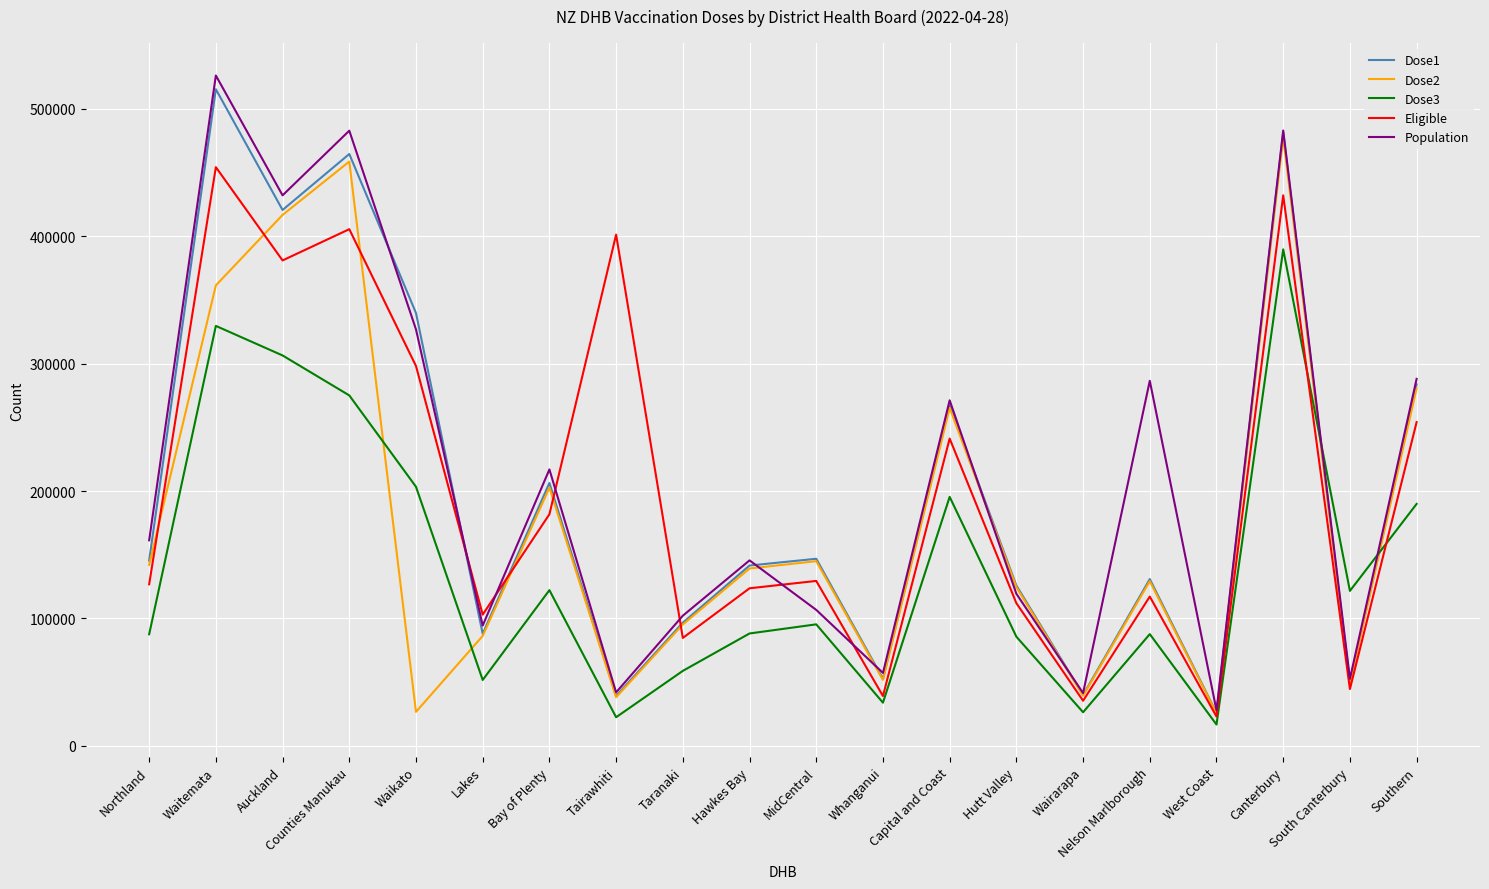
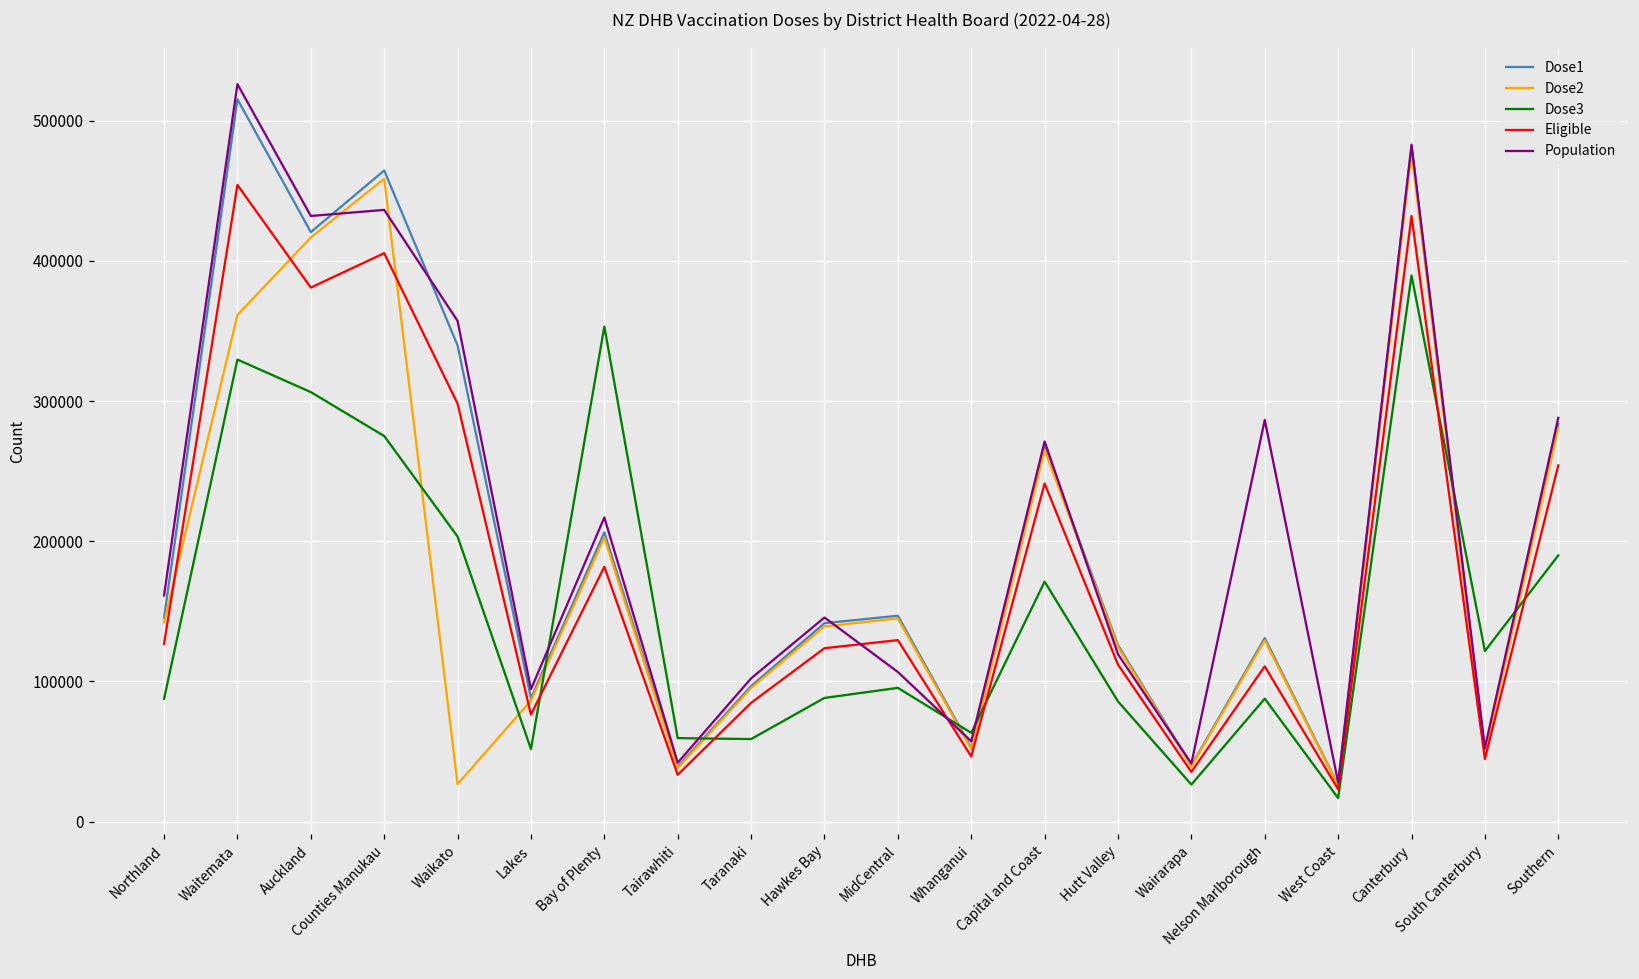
  {
    "Dose1": {
      "Northland": 145000,
      "Waitemata": 515000,
      "Auckland": 421000,
      "Counties Manukau": 464000,
      "Waikato": 340000,
      "Bay of Plenty": 206000,
      "Hawkes Bay": 142000,
      "Southern": 284000
    },
    "Dose2": {
      "Northland": 142000,
      "Waitemata": 361000,
      "Auckland": 417000,
      "Counties Manukau": 459000,
      "Waikato": 27000,
      "Bay of Plenty": 203000,
      "Hawkes Bay": 139000,
      "Canterbury": 477000,
      "Southern": 281000
    },
    "Dose3": {
      "Northland": 88000,
      "Waitemata": 330000,
      "Auckland": 306000,
      "Counties Manukau": 275000,
      "Waikato": 203000,
      "Lakes": 52000,
-     "Bay of Plenty": 122000,
-     "Tairawhiti": 22000,
+     "Bay of Plenty": 353000,
+     "Tairawhiti": 60000,
      "Taranaki": 59000,
      "Hawkes Bay": 88000,
      "MidCentral": 95000,
-     "Whanganui": 34000,
-     "Capital and Coast": 195000,
+     "Whanganui": 63000,
+     "Capital and Coast": 171000,
      "Hutt Valley": 86000,
      "Wairarapa": 26000,
      "Nelson Marlborough": 88000,
      "West Coast": 17000,
      "Canterbury": 390000,
      "South Canterbury": 122000,
      "Southern": 190000
    },
    "Eligible": {
      "Northland": 127000,
      "Waitemata": 454000,
      "Auckland": 381000,
      "Counties Manukau": 405000,
      "Waikato": 298000,
-     "Lakes": 103000,
+     "Lakes": 76000,
      "Bay of Plenty": 182000,
-     "Tairawhiti": 401000,
+     "Tairawhiti": 33000,
      "Taranaki": 85000,
      "Hawkes Bay": 124000,
      "MidCentral": 129000,
-     "Whanganui": 39000,
+     "Whanganui": 46000,
      "Capital and Coast": 241000,
      "Hutt Valley": 112000,
      "Wairarapa": 35000,
-     "Nelson Marlborough": 117000,
+     "Nelson Marlborough": 111000,
      "West Coast": 23000,
      "Canterbury": 432000,
      "South Canterbury": 45000,
      "Southern": 254000
    },
    "Population": {
      "Northland": 161000,
      "Waitemata": 526000,
      "Auckland": 432000,
-     "Counties Manukau": 483000,
-     "Waikato": 327000,
+     "Counties Manukau": 436000,
+     "Waikato": 357000,
      "Lakes": 94000,
      "Bay of Plenty": 217000,
      "Tairawhiti": 42000,
      "Taranaki": 102000,
      "Hawkes Bay": 146000,
      "MidCentral": 107000,
      "Whanganui": 57000,
      "Capital and Coast": 271000,
      "Hutt Valley": 119000,
      "Nelson Marlborough": 286000,
      "West Coast": 28000,
      "South Canterbury": 53000,
      "Southern": 288000
    }
  }
